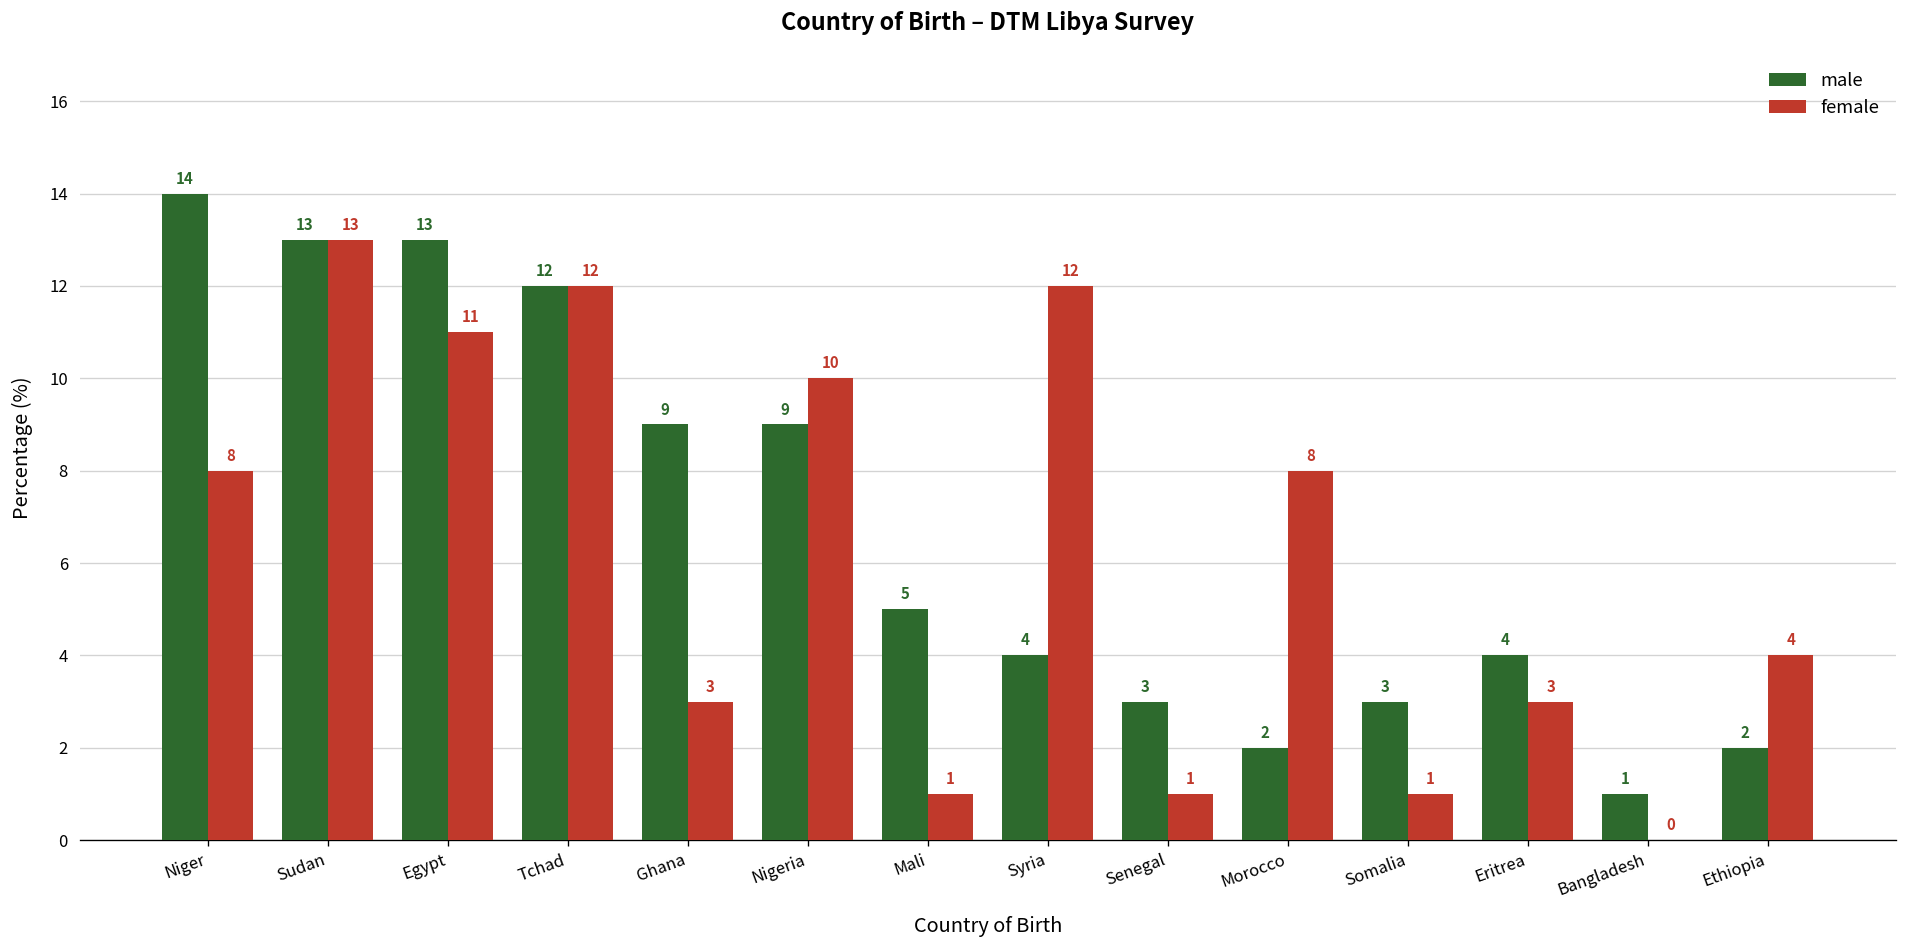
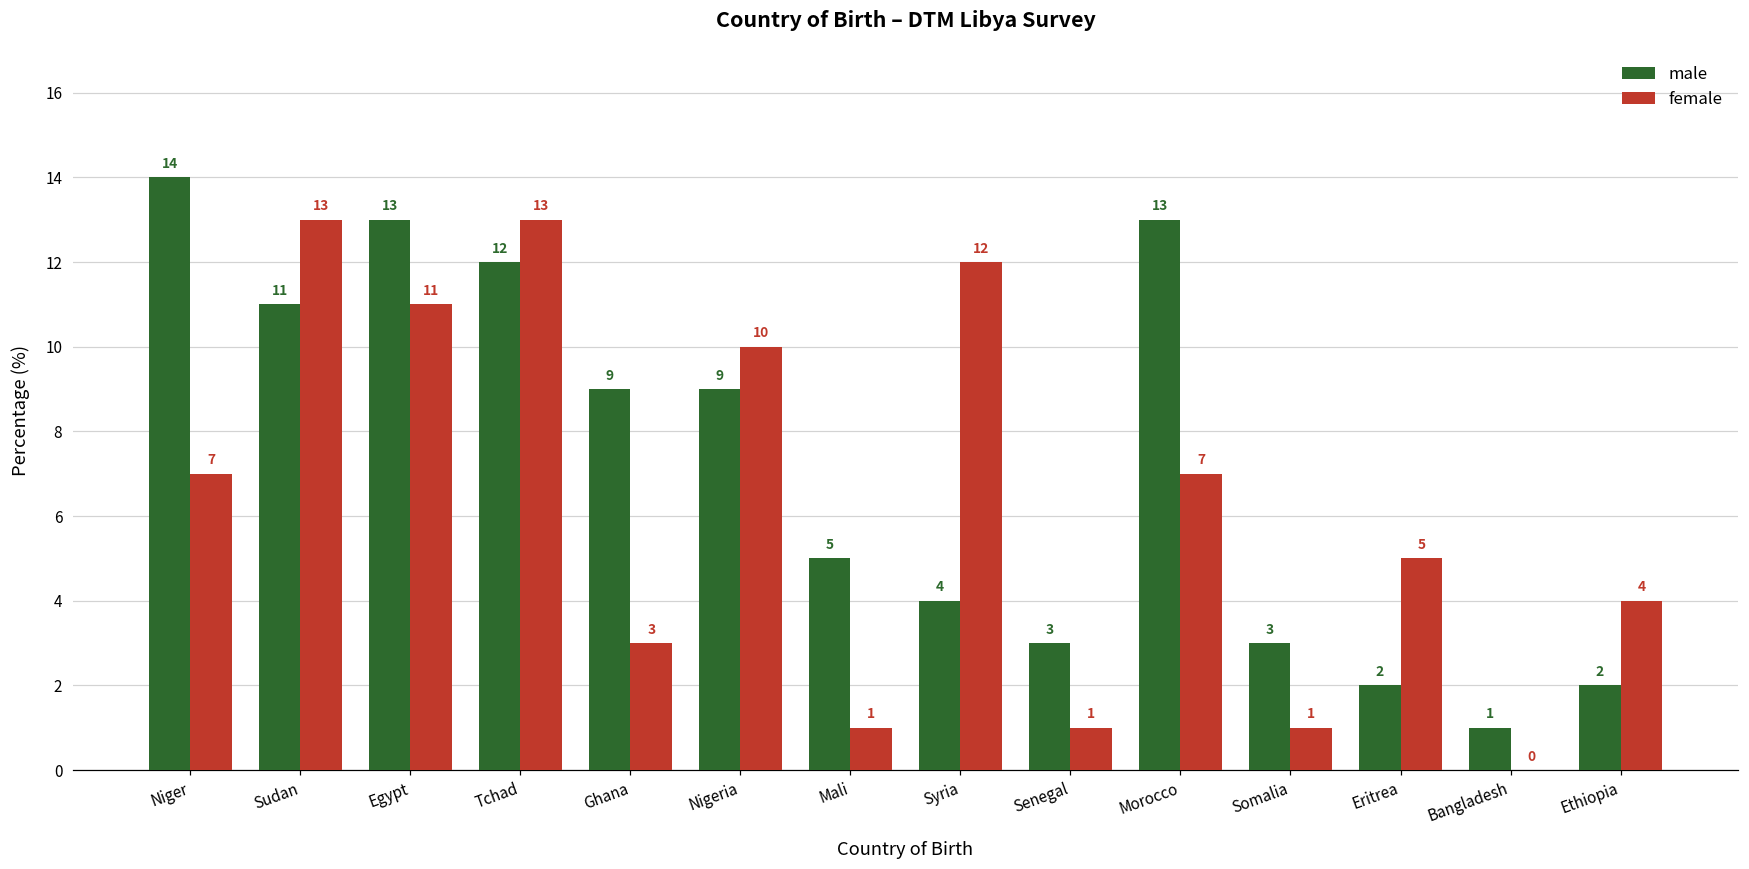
  {
    "male": {
      "Niger": 14,
-     "Sudan": 13,
+     "Sudan": 11,
      "Egypt": 13,
      "Tchad": 12,
      "Ghana": 9,
      "Nigeria": 9,
      "Mali": 5,
      "Syria": 4,
      "Senegal": 3,
-     "Morocco": 2,
+     "Morocco": 13,
      "Somalia": 3,
-     "Eritrea": 4,
+     "Eritrea": 2,
      "Bangladesh": 1,
      "Ethiopia": 2
    },
    "female": {
-     "Niger": 8,
+     "Niger": 7,
      "Sudan": 13,
      "Egypt": 11,
-     "Tchad": 12,
+     "Tchad": 13,
      "Ghana": 3,
      "Nigeria": 10,
      "Mali": 1,
      "Syria": 12,
      "Senegal": 1,
-     "Morocco": 8,
+     "Morocco": 7,
      "Somalia": 1,
-     "Eritrea": 3,
+     "Eritrea": 5,
      "Bangladesh": 0,
      "Ethiopia": 4
    }
  }
